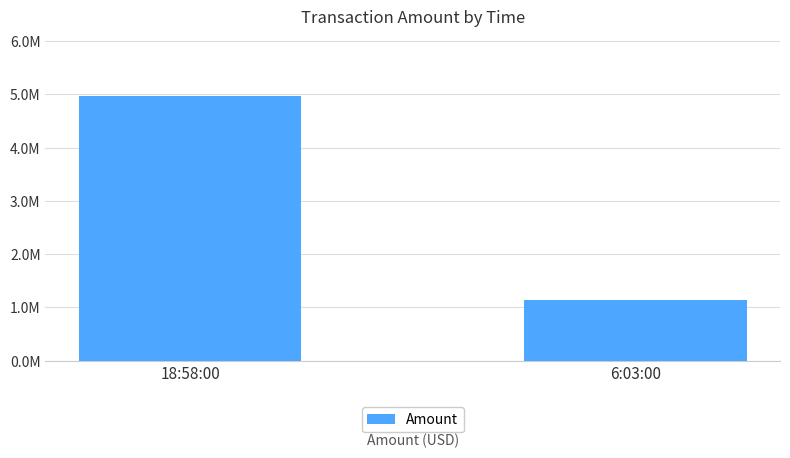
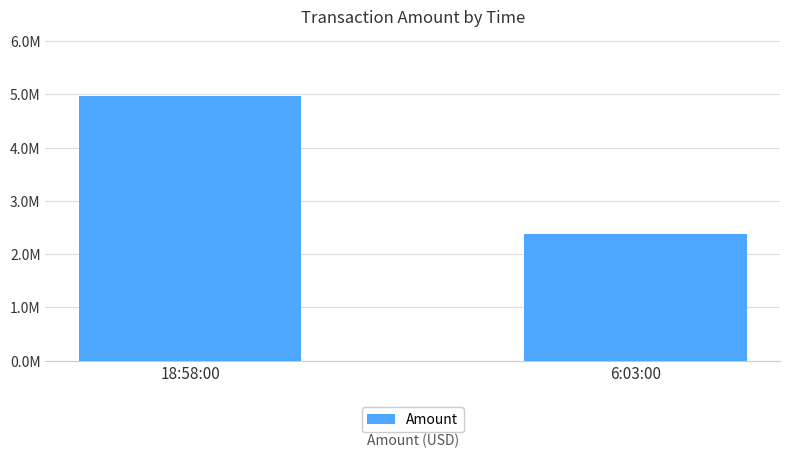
  {
    "18:58:00": 5000000,
-   "6:03:00": 1100000
+   "6:03:00": 2400000
  }
